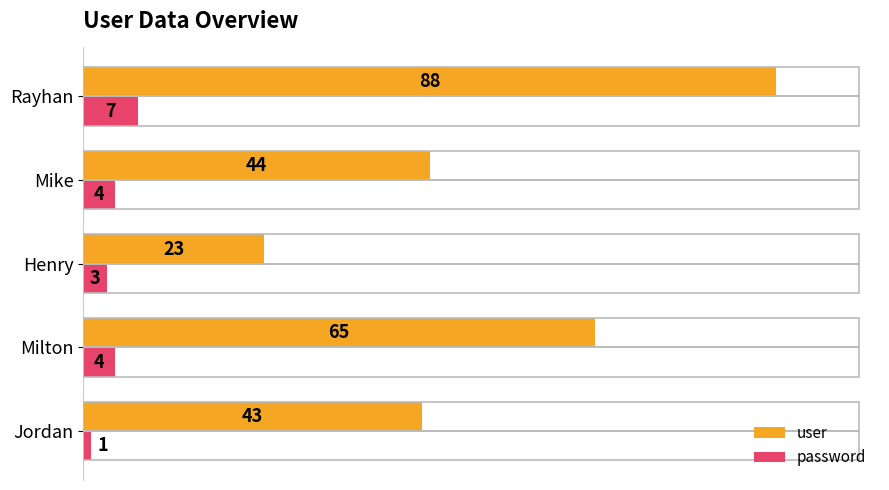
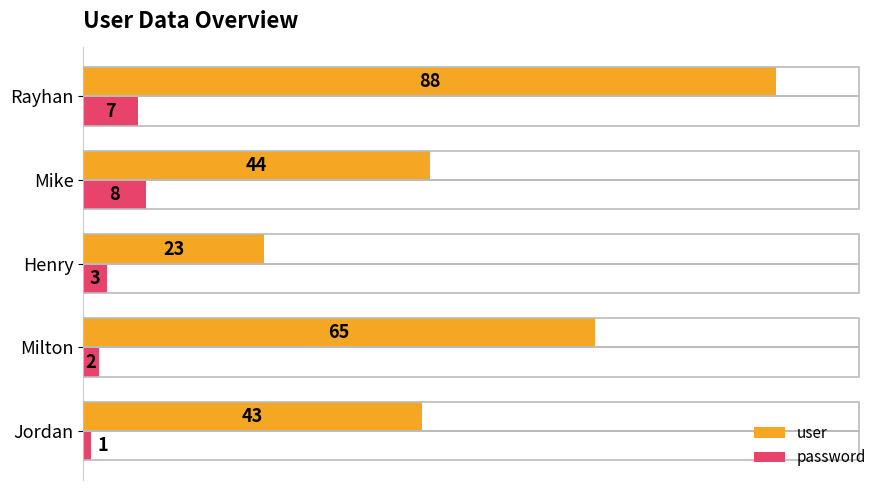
  {
    "user": {
      "Rayhan": 88,
      "Mike": 44,
      "Henry": 23,
      "Milton": 65,
      "Jordan": 43
    },
    "password": {
      "Rayhan": 7,
-     "Mike": 4,
+     "Mike": 8,
      "Henry": 3,
-     "Milton": 4,
+     "Milton": 2,
      "Jordan": 1
    }
  }
